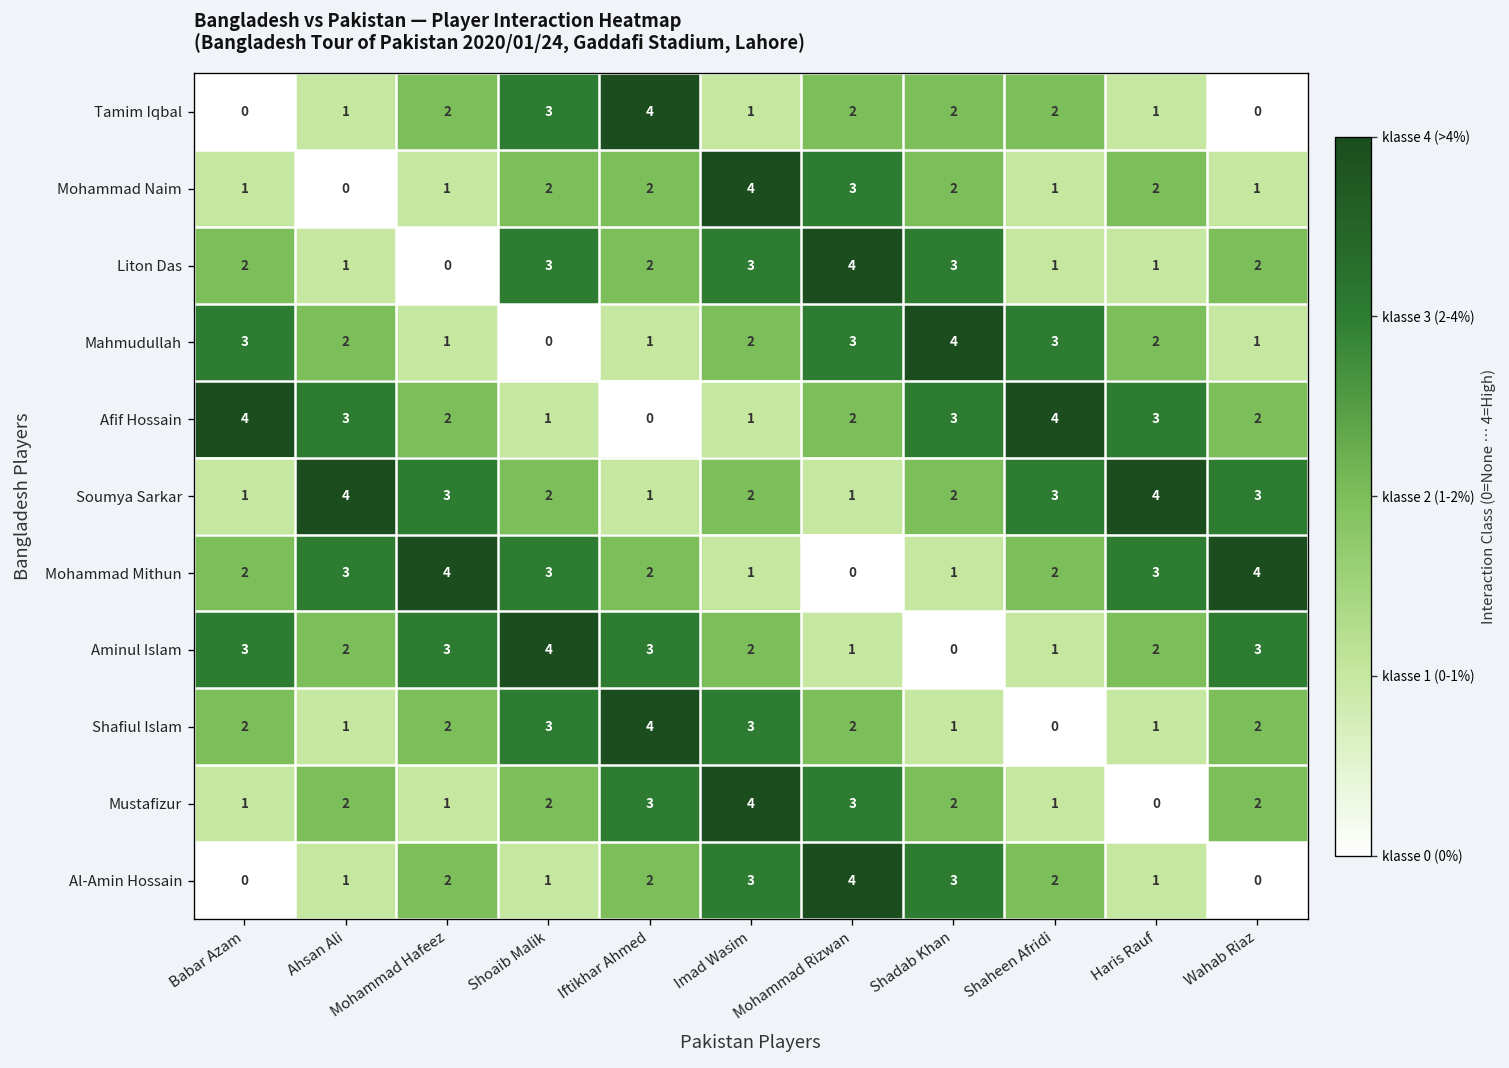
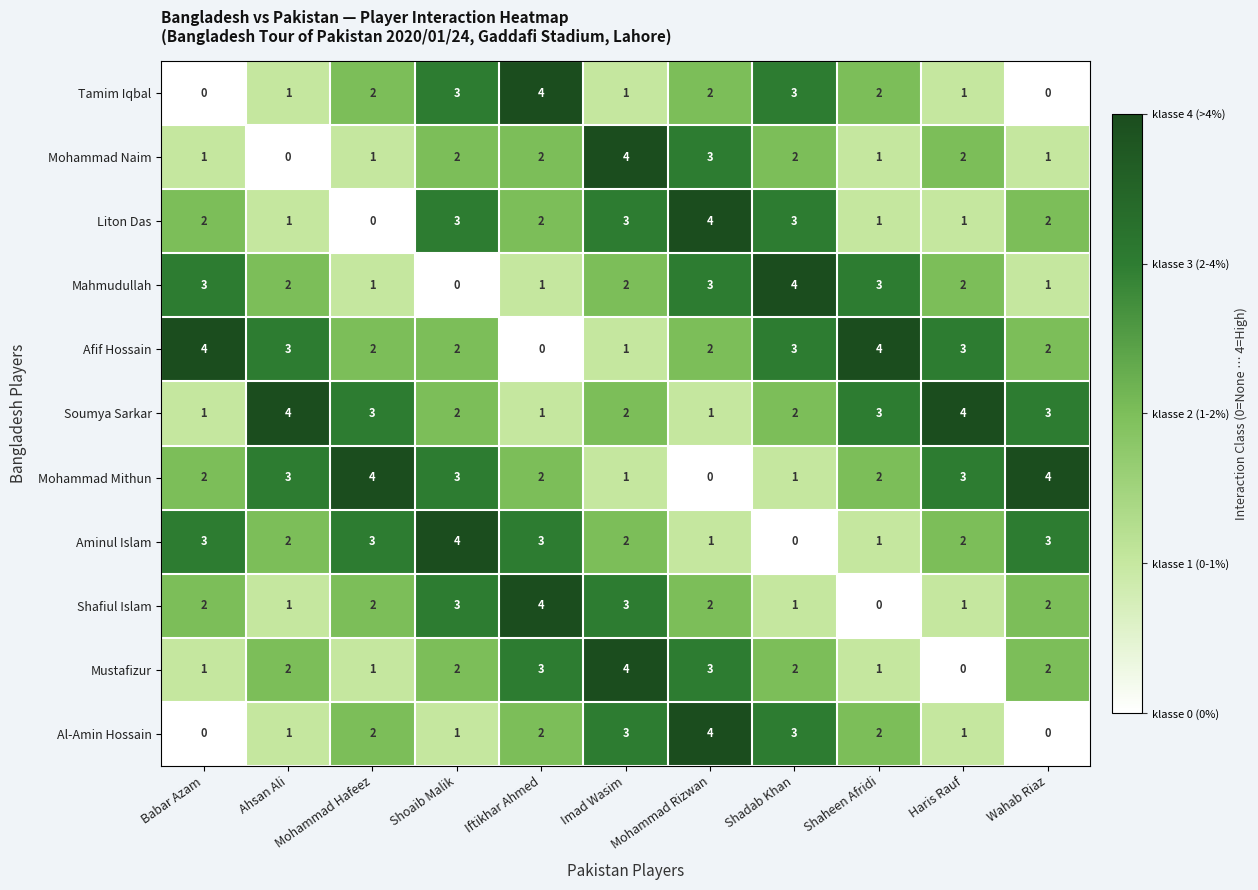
  {
    "Tamim Iqbal": {
      "Babar Azam": 0,
      "Ahsan Ali": 1,
      "Mohammad Hafeez": 2,
      "Shoaib Malik": 3,
      "Iftikhar Ahmed": 4,
      "Imad Wasim": 1,
      "Mohammad Rizwan": 2,
-     "Shadab Khan": 2,
+     "Shadab Khan": 3,
      "Shaheen Afridi": 2,
      "Haris Rauf": 1,
      "Wahab Riaz": 0
    },
    "Mohammad Naim": {
      "Babar Azam": 1,
      "Ahsan Ali": 0,
      "Mohammad Hafeez": 1,
      "Shoaib Malik": 2,
      "Iftikhar Ahmed": 2,
      "Imad Wasim": 4,
      "Mohammad Rizwan": 3,
      "Shadab Khan": 2,
      "Shaheen Afridi": 1,
      "Haris Rauf": 2,
      "Wahab Riaz": 1
    },
    "Liton Das": {
      "Babar Azam": 2,
      "Ahsan Ali": 1,
      "Mohammad Hafeez": 0,
      "Shoaib Malik": 3,
      "Iftikhar Ahmed": 2,
      "Imad Wasim": 3,
      "Mohammad Rizwan": 4,
      "Shadab Khan": 3,
      "Shaheen Afridi": 1,
      "Haris Rauf": 1,
      "Wahab Riaz": 2
    },
    "Mahmudullah": {
      "Babar Azam": 3,
      "Ahsan Ali": 2,
      "Mohammad Hafeez": 1,
      "Shoaib Malik": 0,
      "Iftikhar Ahmed": 1,
      "Imad Wasim": 2,
      "Mohammad Rizwan": 3,
      "Shadab Khan": 4,
      "Shaheen Afridi": 3,
      "Haris Rauf": 2,
      "Wahab Riaz": 1
    },
    "Afif Hossain": {
      "Babar Azam": 4,
      "Ahsan Ali": 3,
      "Mohammad Hafeez": 2,
-     "Shoaib Malik": 1,
+     "Shoaib Malik": 2,
      "Iftikhar Ahmed": 0,
      "Imad Wasim": 1,
      "Mohammad Rizwan": 2,
      "Shadab Khan": 3,
      "Shaheen Afridi": 4,
      "Haris Rauf": 3,
      "Wahab Riaz": 2
    },
    "Soumya Sarkar": {
      "Babar Azam": 1,
      "Ahsan Ali": 4,
      "Mohammad Hafeez": 3,
      "Shoaib Malik": 2,
      "Iftikhar Ahmed": 1,
      "Imad Wasim": 2,
      "Mohammad Rizwan": 1,
      "Shadab Khan": 2,
      "Shaheen Afridi": 3,
      "Haris Rauf": 4,
      "Wahab Riaz": 3
    },
    "Mohammad Mithun": {
      "Babar Azam": 2,
      "Ahsan Ali": 3,
      "Mohammad Hafeez": 4,
      "Shoaib Malik": 3,
      "Iftikhar Ahmed": 2,
      "Imad Wasim": 1,
      "Mohammad Rizwan": 0,
      "Shadab Khan": 1,
      "Shaheen Afridi": 2,
      "Haris Rauf": 3,
      "Wahab Riaz": 4
    },
    "Aminul Islam": {
      "Babar Azam": 3,
      "Ahsan Ali": 2,
      "Mohammad Hafeez": 3,
      "Shoaib Malik": 4,
      "Iftikhar Ahmed": 3,
      "Imad Wasim": 2,
      "Mohammad Rizwan": 1,
      "Shadab Khan": 0,
      "Shaheen Afridi": 1,
      "Haris Rauf": 2,
      "Wahab Riaz": 3
    },
    "Shafiul Islam": {
      "Babar Azam": 2,
      "Ahsan Ali": 1,
      "Mohammad Hafeez": 2,
      "Shoaib Malik": 3,
      "Iftikhar Ahmed": 4,
      "Imad Wasim": 3,
      "Mohammad Rizwan": 2,
      "Shadab Khan": 1,
      "Shaheen Afridi": 0,
      "Haris Rauf": 1,
      "Wahab Riaz": 2
    },
    "Mustafizur": {
      "Babar Azam": 1,
      "Ahsan Ali": 2,
      "Mohammad Hafeez": 1,
      "Shoaib Malik": 2,
      "Iftikhar Ahmed": 3,
      "Imad Wasim": 4,
      "Mohammad Rizwan": 3,
      "Shadab Khan": 2,
      "Shaheen Afridi": 1,
      "Haris Rauf": 0,
      "Wahab Riaz": 2
    },
    "Al-Amin Hossain": {
      "Babar Azam": 0,
      "Ahsan Ali": 1,
      "Mohammad Hafeez": 2,
      "Shoaib Malik": 1,
      "Iftikhar Ahmed": 2,
      "Imad Wasim": 3,
      "Mohammad Rizwan": 4,
      "Shadab Khan": 3,
      "Shaheen Afridi": 2,
      "Haris Rauf": 1,
      "Wahab Riaz": 0
    }
  }
